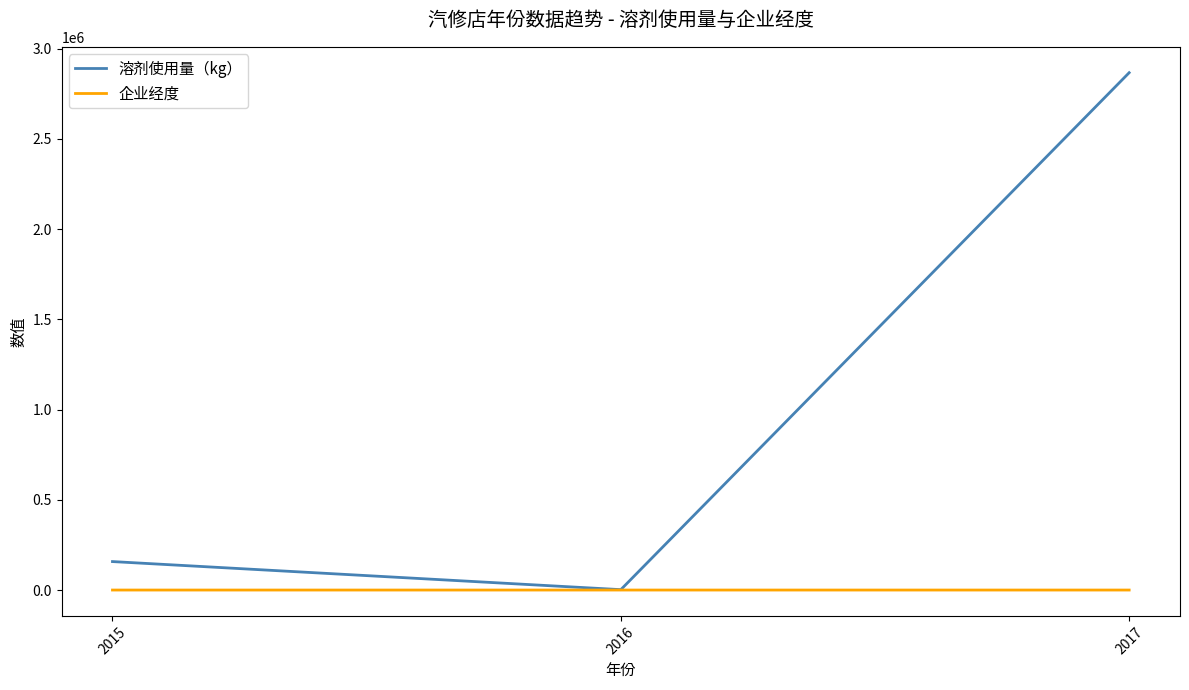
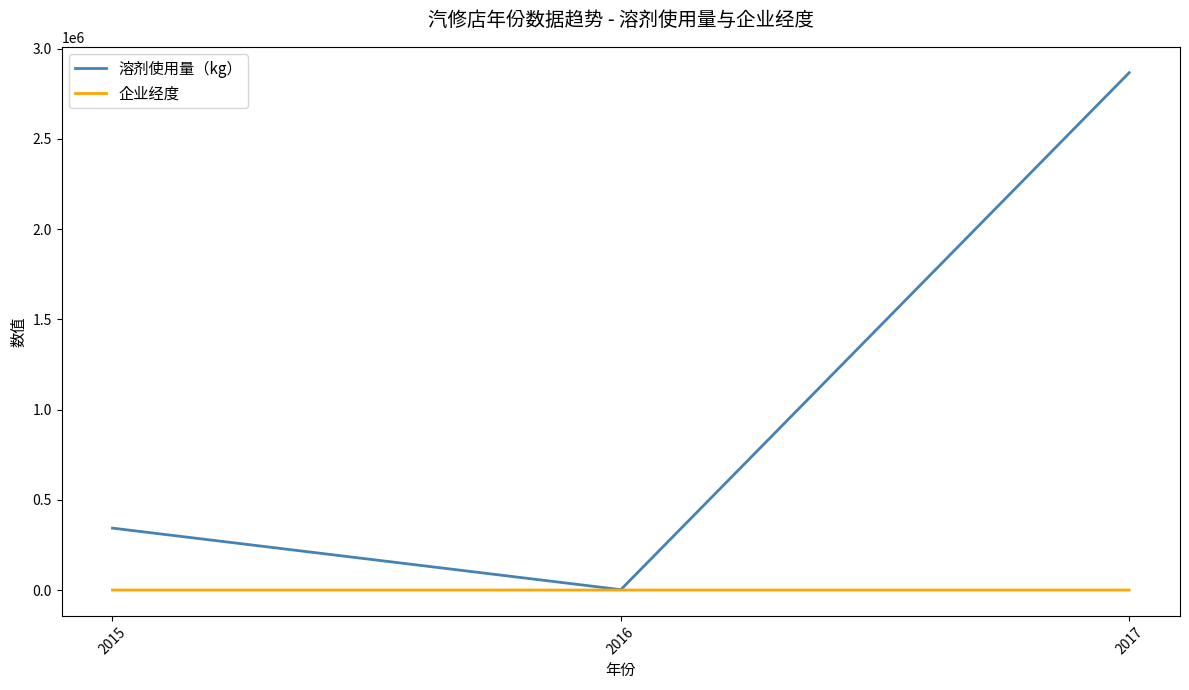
  {
    "溶剂使用量（kg）": {
-     "2015": 160000,
+     "2015": 340000,
      "2017": 2870000
    },
    "企业经度": {
      "2015": 0,
      "2017": 0
    }
  }
